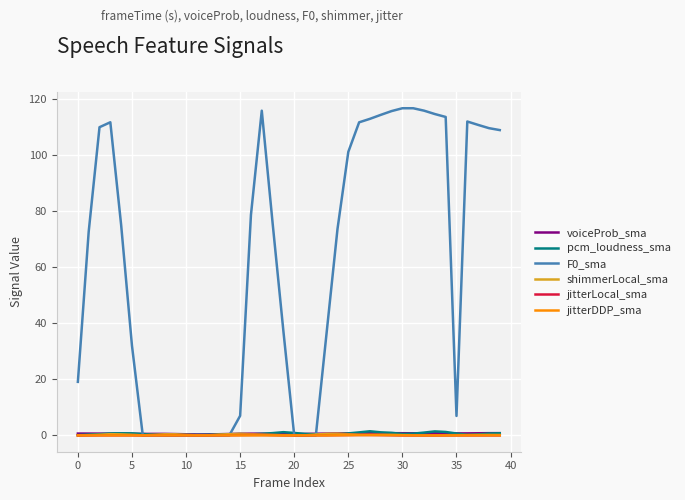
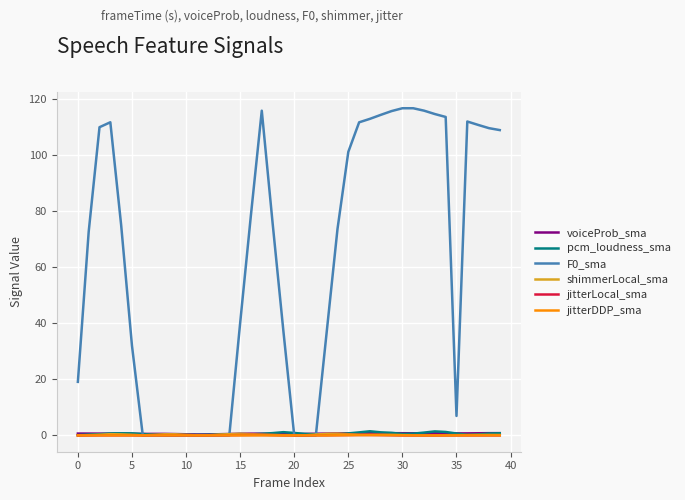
  {
    "F0_sma": {
      "0": 19,
      "5": 32,
-     "15": 7,
+     "15": 40,
      "25": 101,
      "30": 117,
      "35": 7
    }
  }
